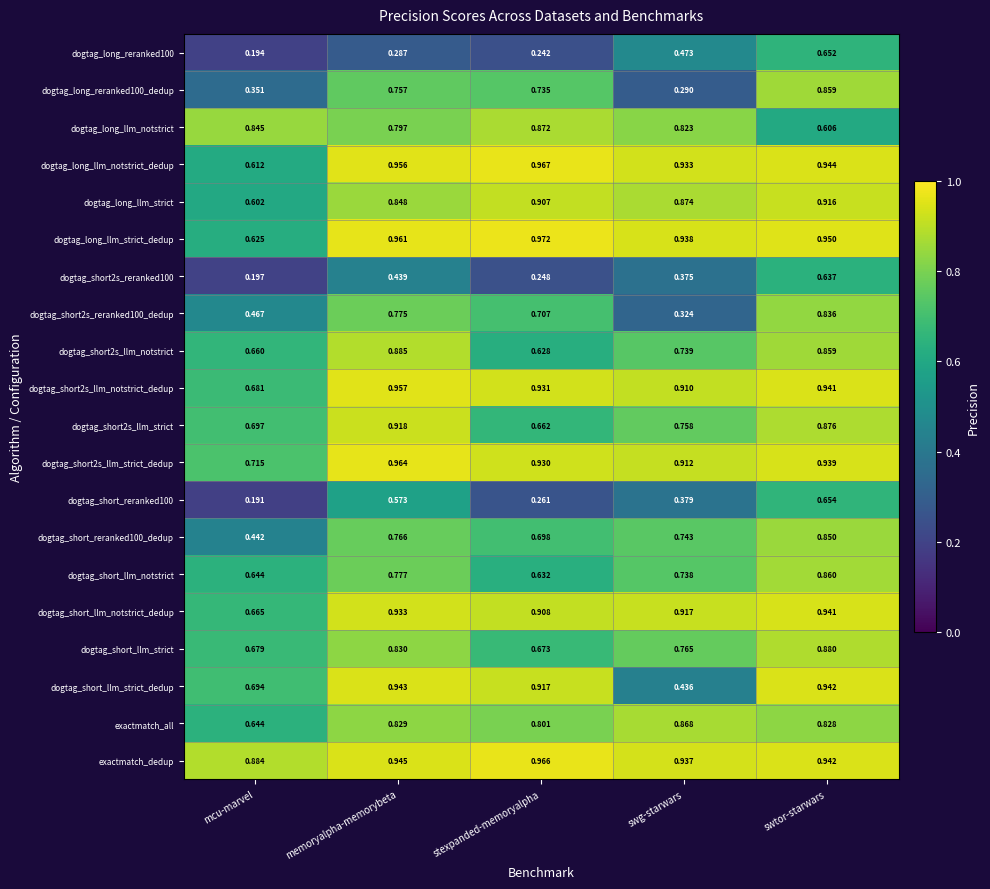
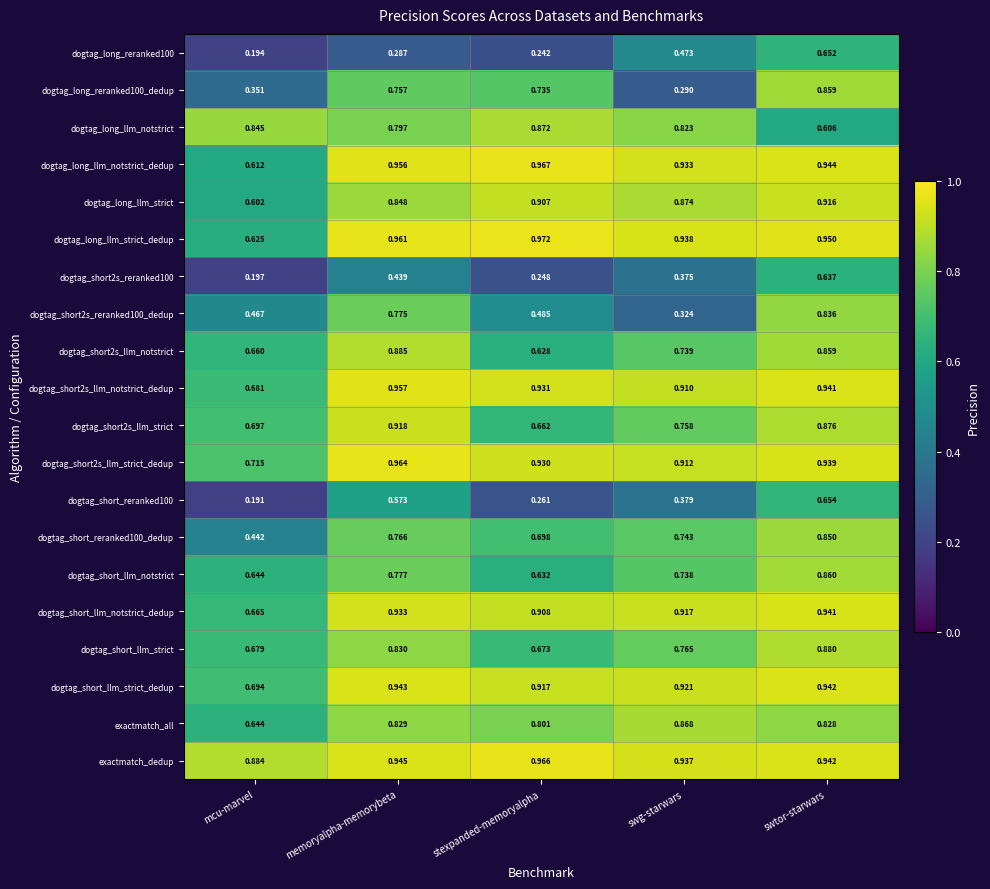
  {
    "dogtag_long_reranked100": {
      "mcu-marvel": 0.194,
      "memoryalpha-memorybeta": 0.287,
      "stexpanded-memoryalpha": 0.242,
      "swg-starwars": 0.473,
      "swtor-starwars": 0.652
    },
    "dogtag_long_reranked100_dedup": {
      "mcu-marvel": 0.351,
      "memoryalpha-memorybeta": 0.757,
      "stexpanded-memoryalpha": 0.735,
      "swg-starwars": 0.290,
      "swtor-starwars": 0.859
    },
    "dogtag_long_llm_notstrict": {
      "mcu-marvel": 0.845,
      "memoryalpha-memorybeta": 0.797,
      "stexpanded-memoryalpha": 0.872,
      "swg-starwars": 0.823,
      "swtor-starwars": 0.606
    },
    "dogtag_long_llm_notstrict_dedup": {
      "mcu-marvel": 0.612,
      "memoryalpha-memorybeta": 0.956,
      "stexpanded-memoryalpha": 0.967,
      "swg-starwars": 0.933,
      "swtor-starwars": 0.944
    },
    "dogtag_long_llm_strict": {
      "mcu-marvel": 0.602,
      "memoryalpha-memorybeta": 0.848,
      "stexpanded-memoryalpha": 0.907,
      "swg-starwars": 0.874,
      "swtor-starwars": 0.916
    },
    "dogtag_long_llm_strict_dedup": {
      "mcu-marvel": 0.625,
      "memoryalpha-memorybeta": 0.961,
      "stexpanded-memoryalpha": 0.972,
      "swg-starwars": 0.938,
      "swtor-starwars": 0.950
    },
    "dogtag_short2s_reranked100": {
      "mcu-marvel": 0.197,
      "memoryalpha-memorybeta": 0.439,
      "stexpanded-memoryalpha": 0.248,
      "swg-starwars": 0.375,
      "swtor-starwars": 0.637
    },
    "dogtag_short2s_reranked100_dedup": {
      "mcu-marvel": 0.467,
      "memoryalpha-memorybeta": 0.775,
-     "stexpanded-memoryalpha": 0.707,
+     "stexpanded-memoryalpha": 0.485,
      "swg-starwars": 0.324,
      "swtor-starwars": 0.836
    },
    "dogtag_short2s_llm_notstrict": {
      "mcu-marvel": 0.660,
      "memoryalpha-memorybeta": 0.885,
      "stexpanded-memoryalpha": 0.628,
      "swg-starwars": 0.739,
      "swtor-starwars": 0.859
    },
    "dogtag_short2s_llm_notstrict_dedup": {
      "mcu-marvel": 0.681,
      "memoryalpha-memorybeta": 0.957,
      "stexpanded-memoryalpha": 0.931,
      "swg-starwars": 0.910,
      "swtor-starwars": 0.941
    },
    "dogtag_short2s_llm_strict": {
      "mcu-marvel": 0.697,
      "memoryalpha-memorybeta": 0.918,
      "stexpanded-memoryalpha": 0.662,
      "swg-starwars": 0.758,
      "swtor-starwars": 0.876
    },
    "dogtag_short2s_llm_strict_dedup": {
      "mcu-marvel": 0.715,
      "memoryalpha-memorybeta": 0.964,
      "stexpanded-memoryalpha": 0.930,
      "swg-starwars": 0.912,
      "swtor-starwars": 0.939
    },
    "dogtag_short_reranked100": {
      "mcu-marvel": 0.191,
      "memoryalpha-memorybeta": 0.573,
      "stexpanded-memoryalpha": 0.261,
      "swg-starwars": 0.379,
      "swtor-starwars": 0.654
    },
    "dogtag_short_reranked100_dedup": {
      "mcu-marvel": 0.442,
      "memoryalpha-memorybeta": 0.766,
      "stexpanded-memoryalpha": 0.698,
      "swg-starwars": 0.743,
      "swtor-starwars": 0.850
    },
    "dogtag_short_llm_notstrict": {
      "mcu-marvel": 0.644,
      "memoryalpha-memorybeta": 0.777,
      "stexpanded-memoryalpha": 0.632,
      "swg-starwars": 0.738,
      "swtor-starwars": 0.860
    },
    "dogtag_short_llm_notstrict_dedup": {
      "mcu-marvel": 0.665,
      "memoryalpha-memorybeta": 0.933,
      "stexpanded-memoryalpha": 0.908,
      "swg-starwars": 0.917,
      "swtor-starwars": 0.941
    },
    "dogtag_short_llm_strict": {
      "mcu-marvel": 0.679,
      "memoryalpha-memorybeta": 0.830,
      "stexpanded-memoryalpha": 0.673,
      "swg-starwars": 0.765,
      "swtor-starwars": 0.880
    },
    "dogtag_short_llm_strict_dedup": {
      "mcu-marvel": 0.694,
      "memoryalpha-memorybeta": 0.943,
      "stexpanded-memoryalpha": 0.917,
-     "swg-starwars": 0.436,
+     "swg-starwars": 0.921,
      "swtor-starwars": 0.942
    },
    "exactmatch_all": {
      "mcu-marvel": 0.644,
      "memoryalpha-memorybeta": 0.829,
      "stexpanded-memoryalpha": 0.801,
      "swg-starwars": 0.868,
      "swtor-starwars": 0.828
    },
    "exactmatch_dedup": {
      "mcu-marvel": 0.884,
      "memoryalpha-memorybeta": 0.945,
      "stexpanded-memoryalpha": 0.966,
      "swg-starwars": 0.937,
      "swtor-starwars": 0.942
    }
  }
